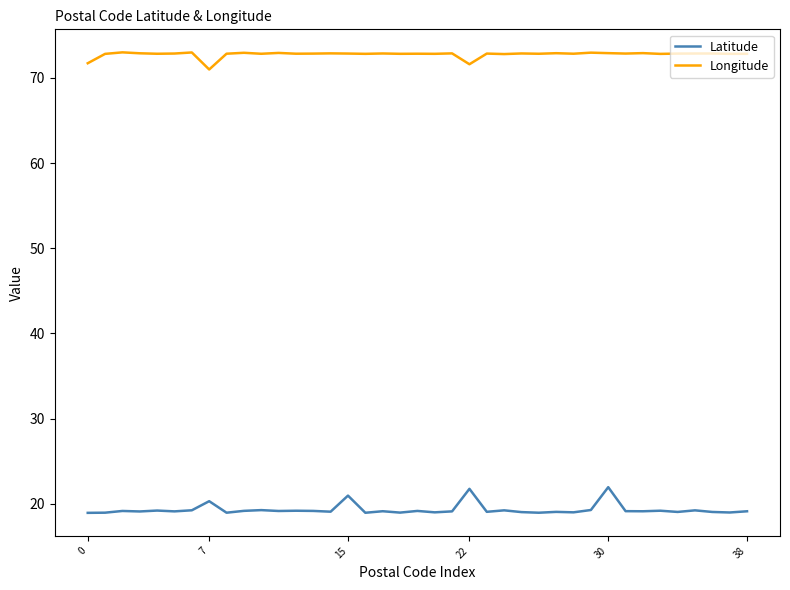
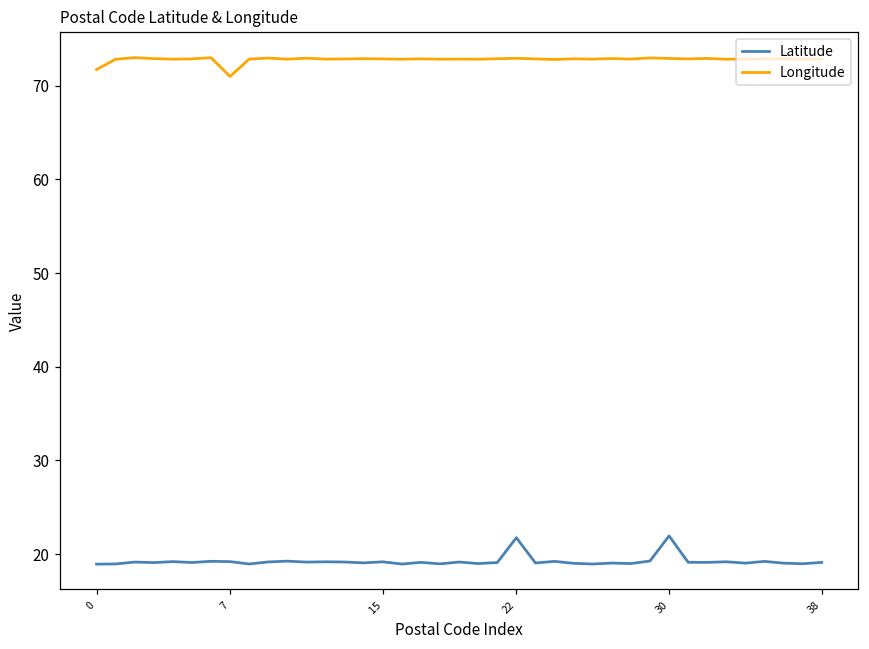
  {
    "Latitude": {
      "0": 19,
-     "7": 20,
-     "15": 21,
+     "7": 19,
+     "15": 19,
      "22": 22,
      "30": 22,
      "38": 19
    },
    "Longitude": {
      "0": 72,
      "7": 71,
      "15": 73,
-     "22": 72,
+     "22": 73,
      "30": 73
    }
  }
